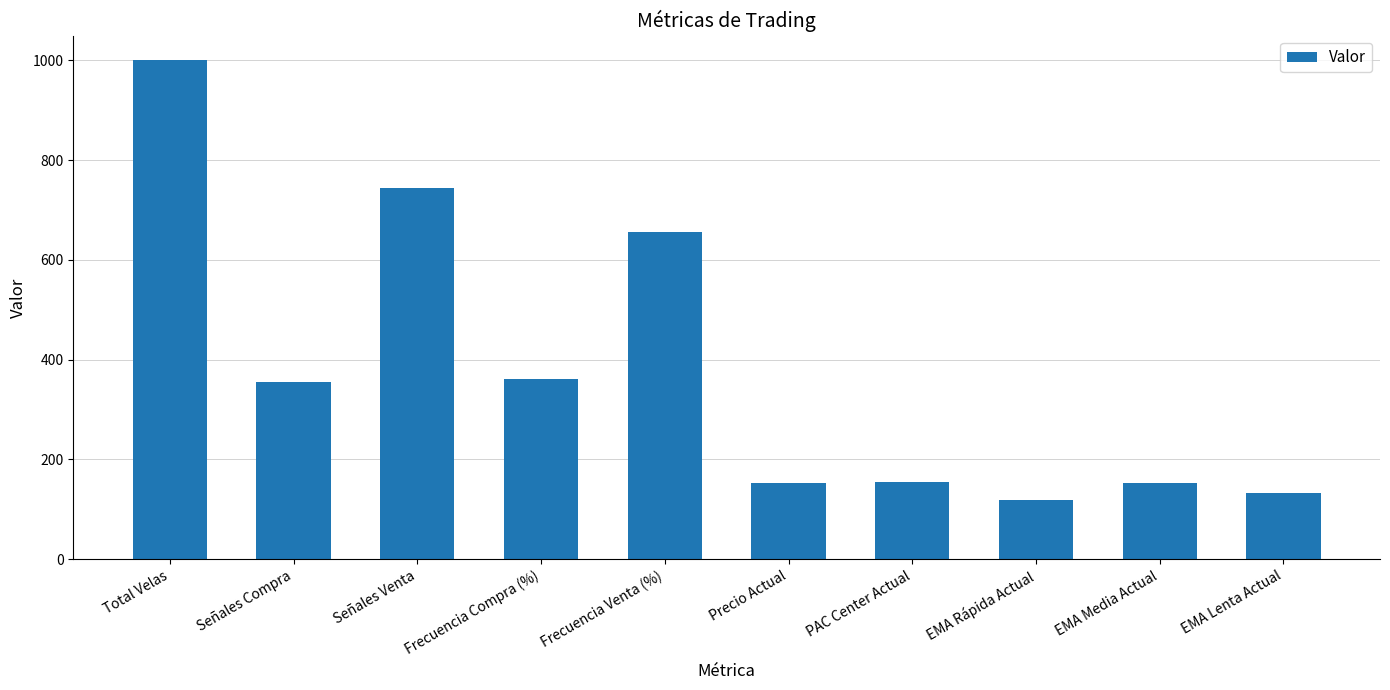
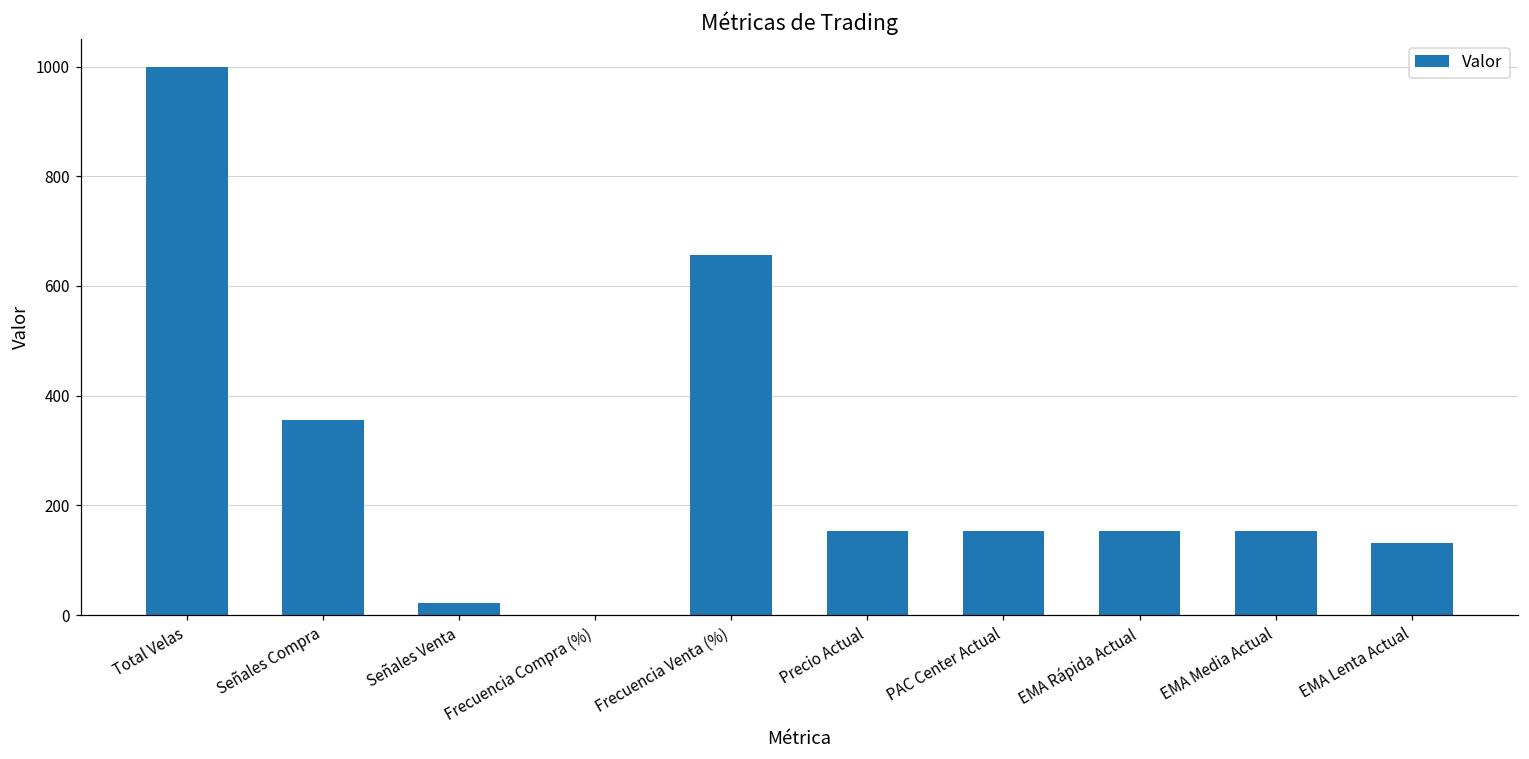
  {
    "Total Velas": 1000,
    "Señales Compra": 360,
-   "Señales Venta": 750,
-   "Frecuencia Compra (%)": 360,
+   "Señales Venta": 20,
+   "Frecuencia Compra (%)": 0,
    "Frecuencia Venta (%)": 660,
    "Precio Actual": 150,
    "PAC Center Actual": 150,
-   "EMA Rápida Actual": 120,
+   "EMA Rápida Actual": 150,
    "EMA Media Actual": 150,
    "EMA Lenta Actual": 130
  }
